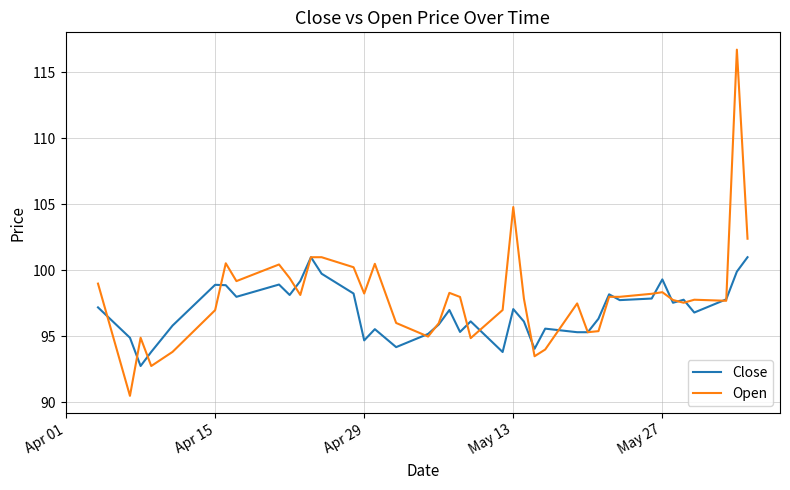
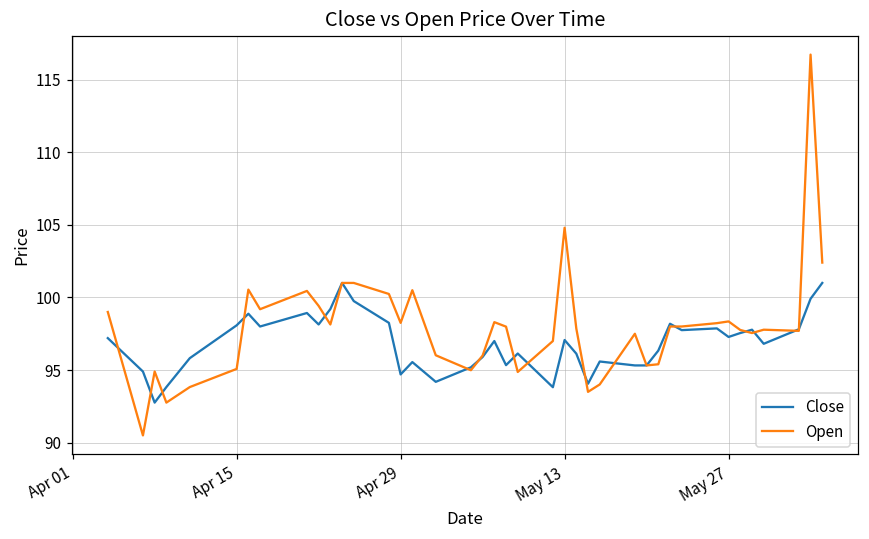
  {
    "Close": {
-     "Apr 15": 98.9,
+     "Apr 15": 98.1,
      "Apr 29": 94.7,
      "May 13": 97.1,
-     "May 27": 99.3
+     "May 27": 97.3
    },
    "Open": {
-     "Apr 15": 97.0,
+     "Apr 15": 95.1,
      "Apr 29": 98.3,
      "May 13": 104.8,
      "May 27": 98.4
    }
  }
